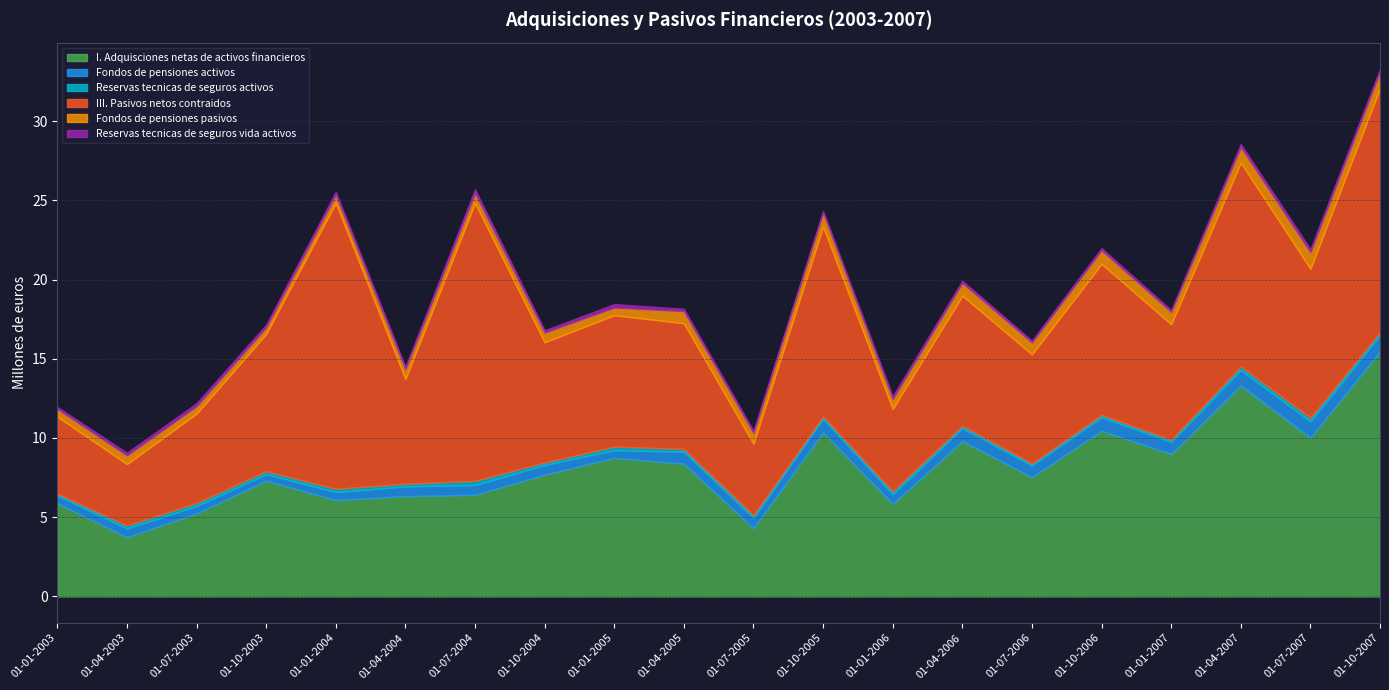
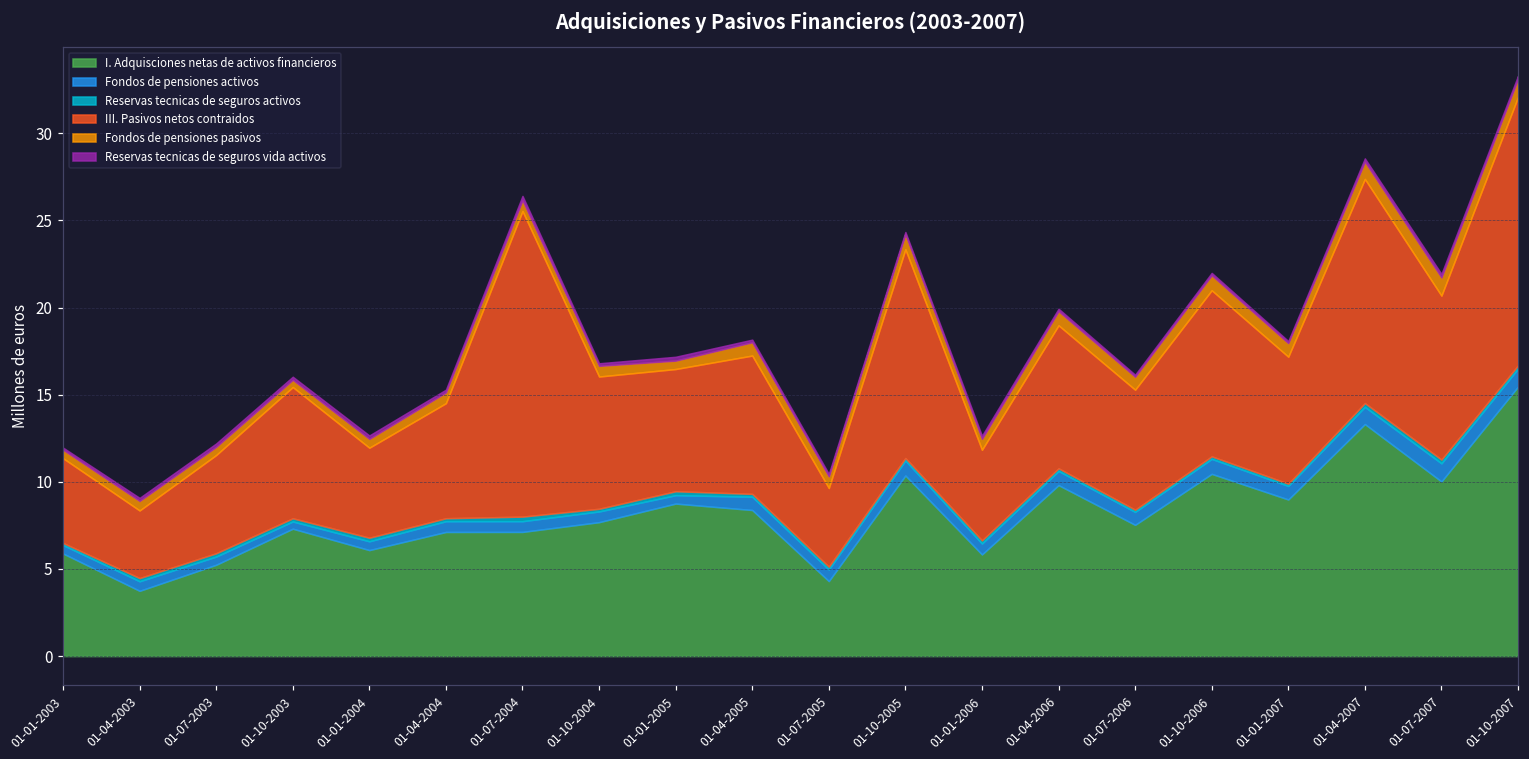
  {
    "I. Adquisciones netas de activos financieros": {
      "01-01-2003": 5.9,
      "01-04-2003": 3.7,
      "01-07-2003": 5.2,
      "01-10-2003": 7.3,
      "01-01-2004": 6.1,
-     "01-04-2004": 6.3,
-     "01-07-2004": 6.4,
+     "01-04-2004": 7.1,
+     "01-07-2004": 7.1,
      "01-10-2004": 7.7,
      "01-01-2005": 8.8,
      "01-04-2005": 8.4,
      "01-07-2005": 4.3,
      "01-10-2005": 10.4,
      "01-01-2006": 5.8,
      "01-04-2006": 9.8,
      "01-07-2006": 7.5,
      "01-10-2006": 10.5,
      "01-01-2007": 9.0,
      "01-04-2007": 13.3,
      "01-07-2007": 10.0,
      "01-10-2007": 15.5
    },
    "III. Pasivos netos contraidos": {
      "01-01-2003": 4.9,
      "01-04-2003": 3.9,
      "01-07-2003": 5.6,
-     "01-10-2003": 8.7,
-     "01-01-2004": 18.0,
+     "01-10-2003": 7.5,
+     "01-01-2004": 5.2,
      "01-04-2004": 6.6,
      "01-07-2004": 17.5,
      "01-10-2004": 7.6,
-     "01-01-2005": 8.3,
+     "01-01-2005": 7.0,
      "01-04-2005": 7.9,
      "01-07-2005": 4.5,
      "01-10-2005": 12.0,
      "01-01-2006": 5.2,
      "01-04-2006": 8.2,
      "01-07-2006": 6.9,
      "01-10-2006": 9.5,
      "01-01-2007": 7.3,
      "01-04-2007": 12.9,
      "01-07-2007": 9.4,
      "01-10-2007": 15.4
    },
    "Fondos de pensiones pasivos": {
      "01-04-2003": 0.5,
      "01-07-2003": 0.5,
      "01-10-2003": 0.4,
      "01-01-2004": 0.5,
      "01-07-2004": 0.6,
      "01-01-2005": 0.5,
      "01-01-2006": 0.6,
      "01-04-2007": 1.0,
      "01-07-2007": 1.0,
      "01-10-2007": 1.0
    },
    "Reservas tecnicas de seguros vida activos": {
      "01-04-2003": 0.2,
      "01-07-2003": 0.2,
      "01-10-2003": 0.2,
      "01-01-2004": 0.2,
      "01-07-2004": 0.3,
      "01-01-2005": 0.2,
      "01-01-2006": 0.2,
      "01-04-2007": 0.2,
      "01-07-2007": 0.2,
      "01-10-2007": 0.2
    }
  }
